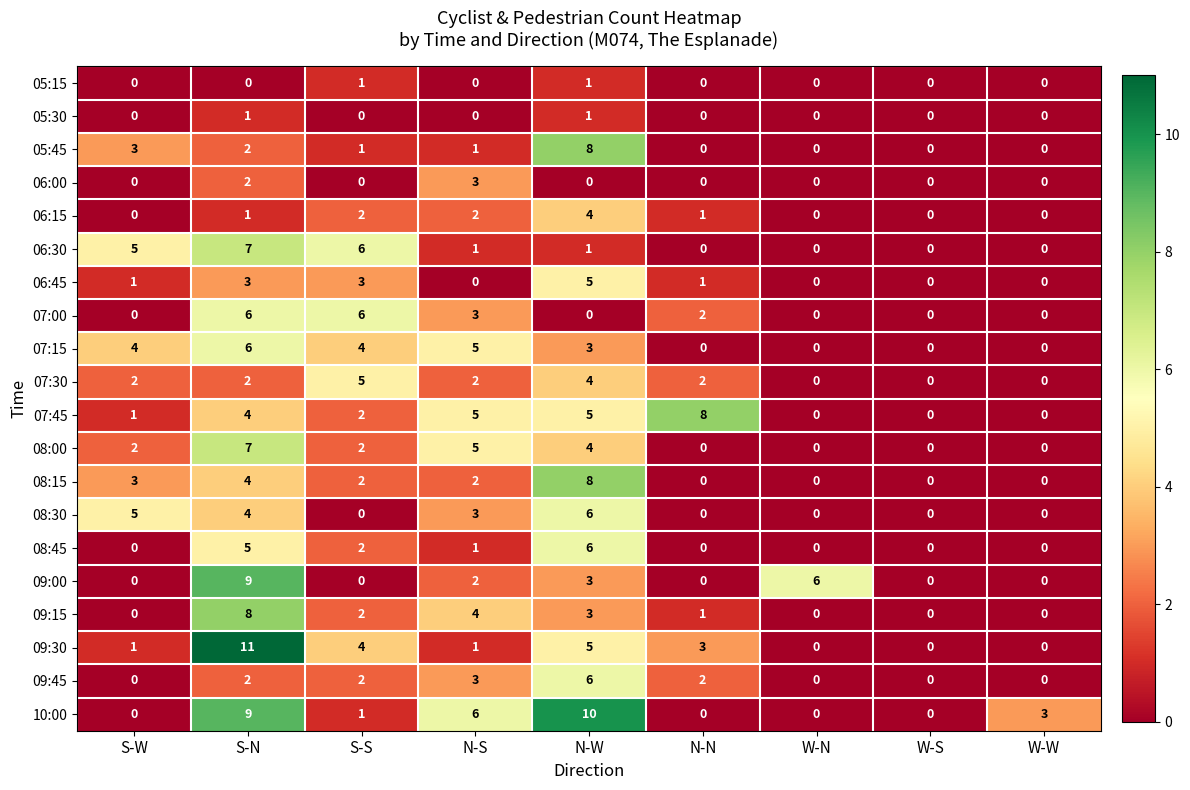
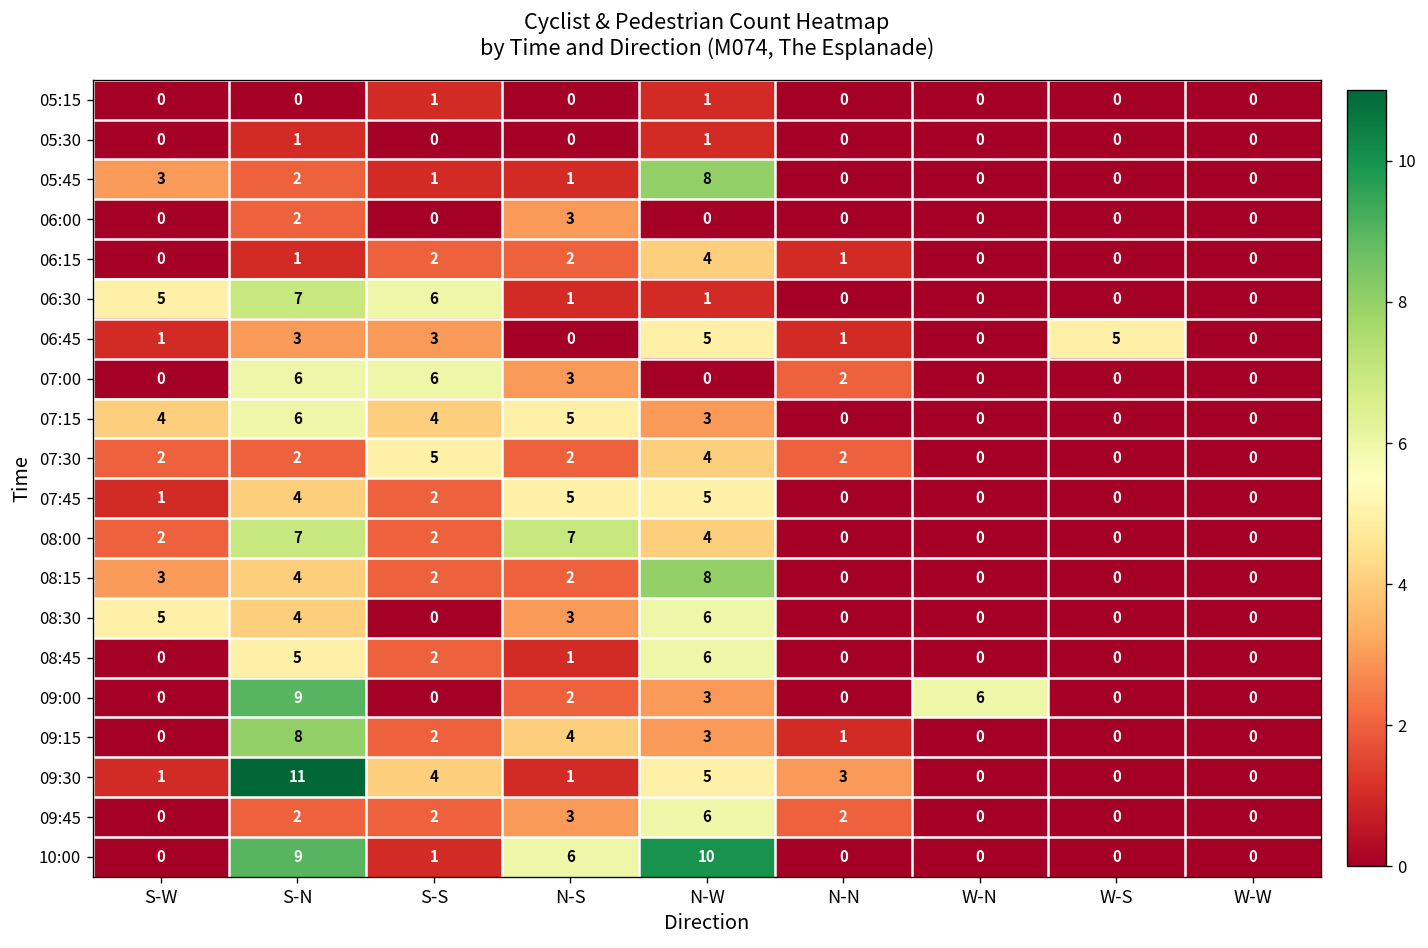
  {
    "05:15": {
      "S-W": 0,
      "S-N": 0,
      "S-S": 1,
      "N-S": 0,
      "N-W": 1,
      "N-N": 0,
      "W-N": 0,
      "W-S": 0,
      "W-W": 0
    },
    "05:30": {
      "S-W": 0,
      "S-N": 1,
      "S-S": 0,
      "N-S": 0,
      "N-W": 1,
      "N-N": 0,
      "W-N": 0,
      "W-S": 0,
      "W-W": 0
    },
    "05:45": {
      "S-W": 3,
      "S-N": 2,
      "S-S": 1,
      "N-S": 1,
      "N-W": 8,
      "N-N": 0,
      "W-N": 0,
      "W-S": 0,
      "W-W": 0
    },
    "06:00": {
      "S-W": 0,
      "S-N": 2,
      "S-S": 0,
      "N-S": 3,
      "N-W": 0,
      "N-N": 0,
      "W-N": 0,
      "W-S": 0,
      "W-W": 0
    },
    "06:15": {
      "S-W": 0,
      "S-N": 1,
      "S-S": 2,
      "N-S": 2,
      "N-W": 4,
      "N-N": 1,
      "W-N": 0,
      "W-S": 0,
      "W-W": 0
    },
    "06:30": {
      "S-W": 5,
      "S-N": 7,
      "S-S": 6,
      "N-S": 1,
      "N-W": 1,
      "N-N": 0,
      "W-N": 0,
      "W-S": 0,
      "W-W": 0
    },
    "06:45": {
      "S-W": 1,
      "S-N": 3,
      "S-S": 3,
      "N-S": 0,
      "N-W": 5,
      "N-N": 1,
      "W-N": 0,
-     "W-S": 0,
+     "W-S": 5,
      "W-W": 0
    },
    "07:00": {
      "S-W": 0,
      "S-N": 6,
      "S-S": 6,
      "N-S": 3,
      "N-W": 0,
      "N-N": 2,
      "W-N": 0,
      "W-S": 0,
      "W-W": 0
    },
    "07:15": {
      "S-W": 4,
      "S-N": 6,
      "S-S": 4,
      "N-S": 5,
      "N-W": 3,
      "N-N": 0,
      "W-N": 0,
      "W-S": 0,
      "W-W": 0
    },
    "07:30": {
      "S-W": 2,
      "S-N": 2,
      "S-S": 5,
      "N-S": 2,
      "N-W": 4,
      "N-N": 2,
      "W-N": 0,
      "W-S": 0,
      "W-W": 0
    },
    "07:45": {
      "S-W": 1,
      "S-N": 4,
      "S-S": 2,
      "N-S": 5,
      "N-W": 5,
-     "N-N": 8,
+     "N-N": 0,
      "W-N": 0,
      "W-S": 0,
      "W-W": 0
    },
    "08:00": {
      "S-W": 2,
      "S-N": 7,
      "S-S": 2,
-     "N-S": 5,
+     "N-S": 7,
      "N-W": 4,
      "N-N": 0,
      "W-N": 0,
      "W-S": 0,
      "W-W": 0
    },
    "08:15": {
      "S-W": 3,
      "S-N": 4,
      "S-S": 2,
      "N-S": 2,
      "N-W": 8,
      "N-N": 0,
      "W-N": 0,
      "W-S": 0,
      "W-W": 0
    },
    "08:30": {
      "S-W": 5,
      "S-N": 4,
      "S-S": 0,
      "N-S": 3,
      "N-W": 6,
      "N-N": 0,
      "W-N": 0,
      "W-S": 0,
      "W-W": 0
    },
    "08:45": {
      "S-W": 0,
      "S-N": 5,
      "S-S": 2,
      "N-S": 1,
      "N-W": 6,
      "N-N": 0,
      "W-N": 0,
      "W-S": 0,
      "W-W": 0
    },
    "09:00": {
      "S-W": 0,
      "S-N": 9,
      "S-S": 0,
      "N-S": 2,
      "N-W": 3,
      "N-N": 0,
      "W-N": 6,
      "W-S": 0,
      "W-W": 0
    },
    "09:15": {
      "S-W": 0,
      "S-N": 8,
      "S-S": 2,
      "N-S": 4,
      "N-W": 3,
      "N-N": 1,
      "W-N": 0,
      "W-S": 0,
      "W-W": 0
    },
    "09:30": {
      "S-W": 1,
      "S-N": 11,
      "S-S": 4,
      "N-S": 1,
      "N-W": 5,
      "N-N": 3,
      "W-N": 0,
      "W-S": 0,
      "W-W": 0
    },
    "09:45": {
      "S-W": 0,
      "S-N": 2,
      "S-S": 2,
      "N-S": 3,
      "N-W": 6,
      "N-N": 2,
      "W-N": 0,
      "W-S": 0,
      "W-W": 0
    },
    "10:00": {
      "S-W": 0,
      "S-N": 9,
      "S-S": 1,
      "N-S": 6,
      "N-W": 10,
      "N-N": 0,
      "W-N": 0,
      "W-S": 0,
-     "W-W": 3
+     "W-W": 0
    }
  }
